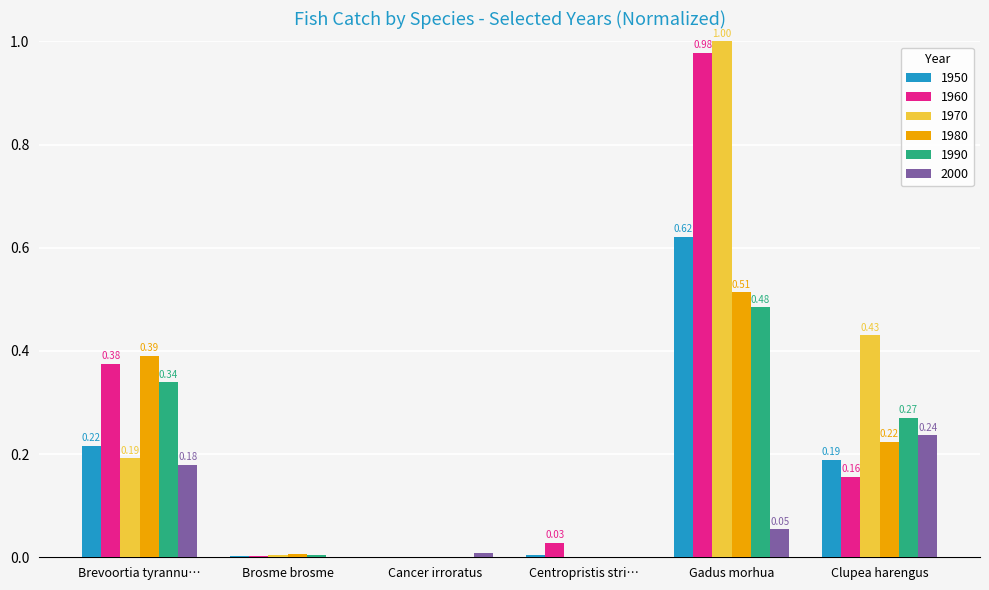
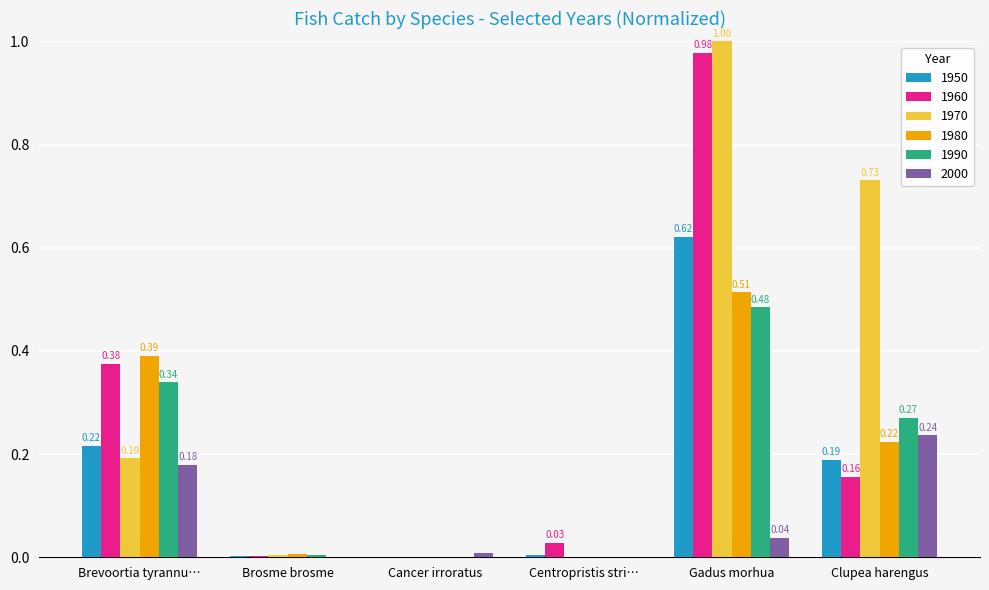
  {
    "1950": {
      "Brevoortia tyrannu…": 0.22,
      "Gadus morhua": 0.62,
      "Clupea harengus": 0.19
    },
    "1960": {
      "Brevoortia tyrannu…": 0.38,
      "Centropristis stri…": 0.03,
      "Gadus morhua": 0.98,
      "Clupea harengus": 0.16
    },
    "1970": {
      "Brevoortia tyrannu…": 0.19,
      "Gadus morhua": 1.00,
-     "Clupea harengus": 0.43
+     "Clupea harengus": 0.73
    },
    "1980": {
      "Brevoortia tyrannu…": 0.39,
      "Gadus morhua": 0.51,
      "Clupea harengus": 0.22
    },
    "1990": {
      "Brevoortia tyrannu…": 0.34,
      "Gadus morhua": 0.48,
      "Clupea harengus": 0.27
    },
    "2000": {
      "Brevoortia tyrannu…": 0.18,
-     "Gadus morhua": 0.05,
+     "Gadus morhua": 0.04,
      "Clupea harengus": 0.24
    }
  }
